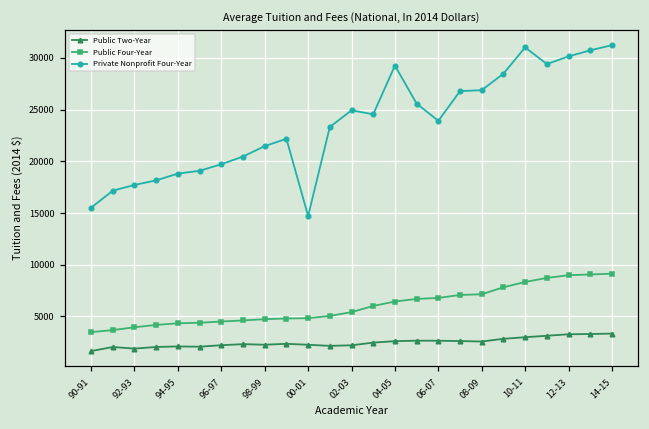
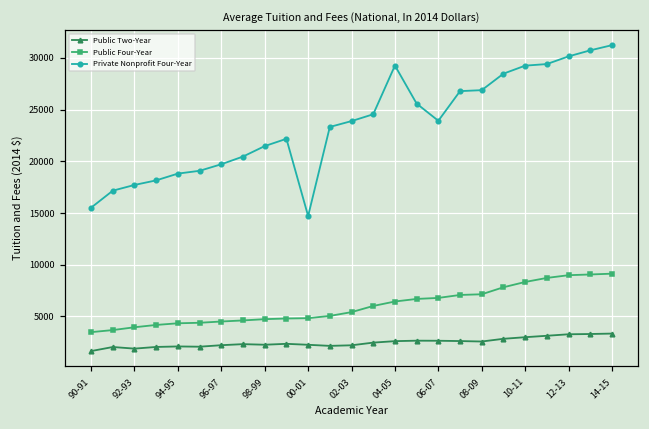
  {
    "Private Nonprofit Four-Year": {
      "90-91": 16000,
      "92-93": 18000,
      "94-95": 19000,
      "96-97": 20000,
      "98-99": 21000,
      "00-01": 15000,
-     "02-03": 25000,
+     "02-03": 24000,
      "04-05": 29000,
      "06-07": 24000,
      "08-09": 27000,
-     "10-11": 31000,
+     "10-11": 29000,
      "12-13": 30000,
      "14-15": 31000
    }
  }
